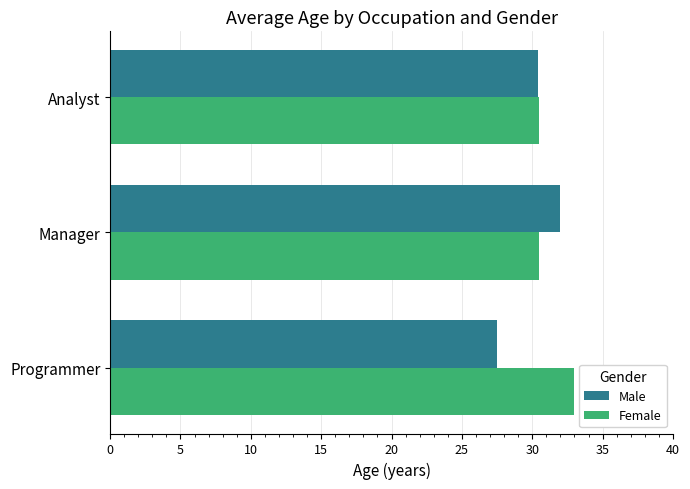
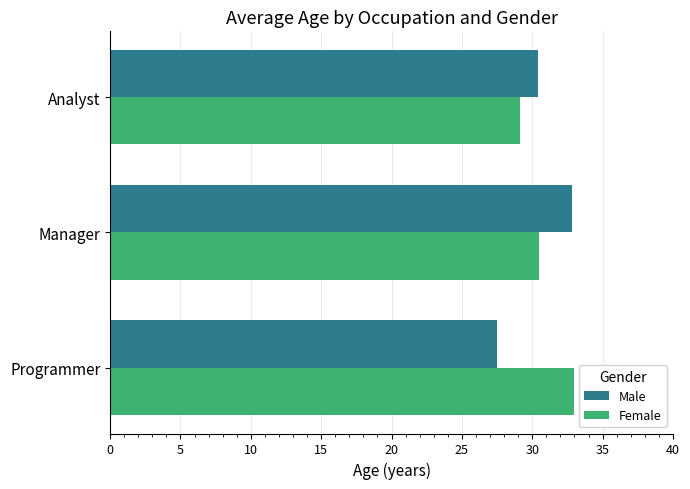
  {
    "Male": {
      "Analyst": 30.4,
-     "Manager": 32.0,
+     "Manager": 32.8,
      "Programmer": 27.5
    },
    "Female": {
-     "Analyst": 30.5,
+     "Analyst": 29.1,
      "Manager": 30.5,
      "Programmer": 33.0
    }
  }
